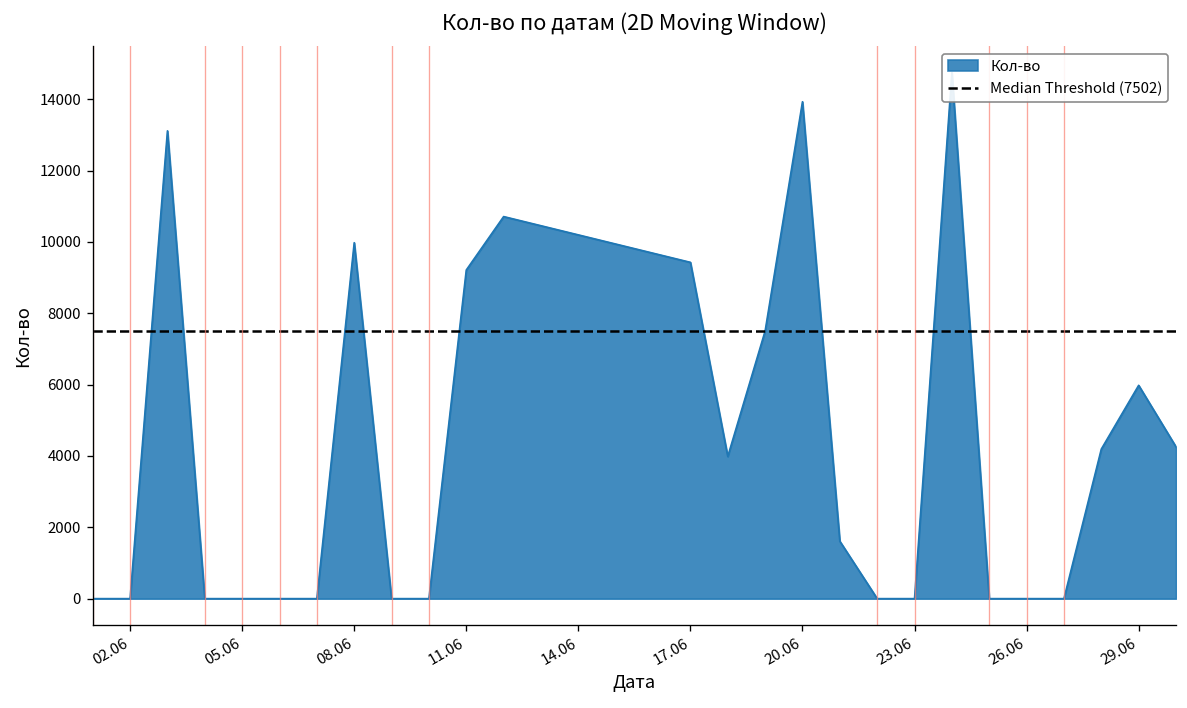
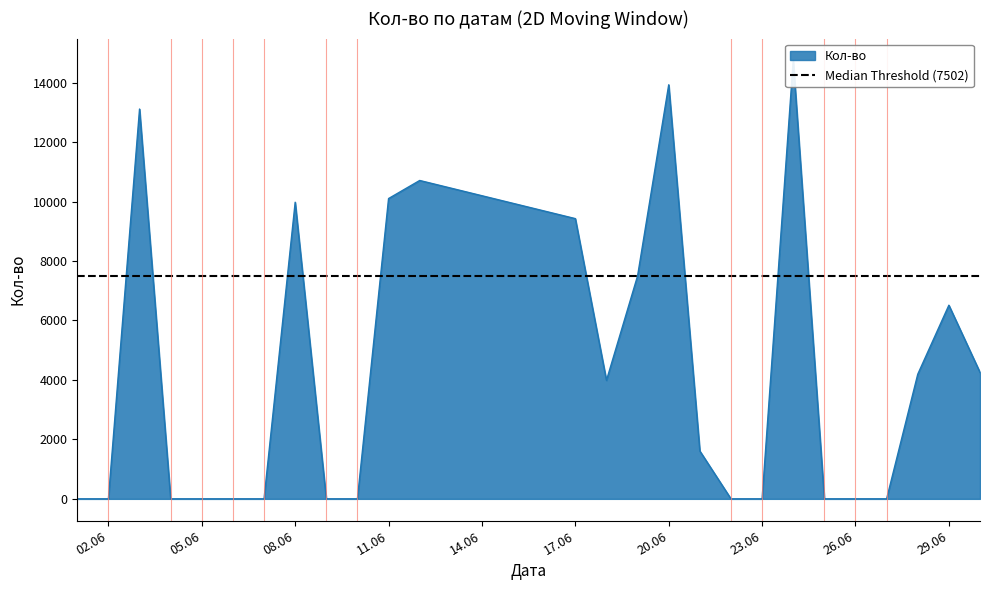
  {
    "02.06": 0,
    "05.06": 0,
    "08.06": 10000,
-   "11.06": 9200,
+   "11.06": 10100,
    "17.06": 9400,
    "20.06": 13900,
    "23.06": 0,
    "26.06": 0,
-   "29.06": 6000
+   "29.06": 6500
  }
